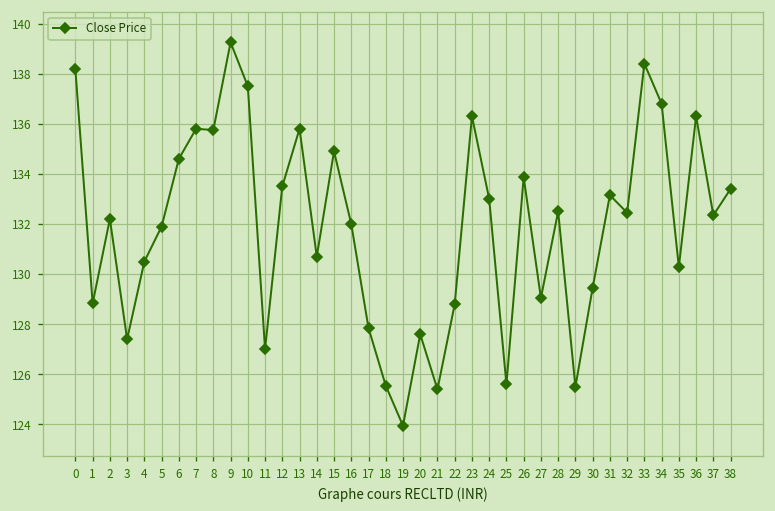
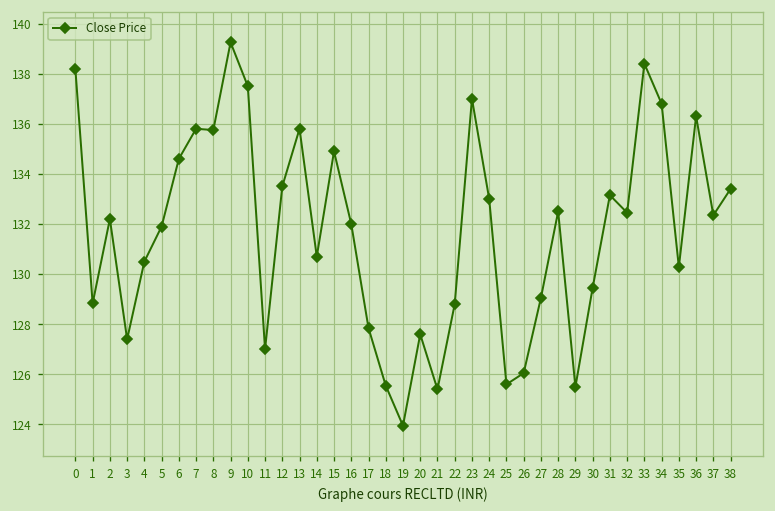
  {
    "0": 138.2,
    "1": 128.8,
    "2": 132.2,
    "3": 127.4,
    "4": 130.5,
    "5": 131.9,
    "6": 134.6,
    "7": 135.8,
    "8": 135.8,
    "9": 139.3,
    "10": 137.5,
    "11": 127.0,
    "12": 133.5,
    "13": 135.8,
    "14": 130.7,
    "15": 134.9,
    "16": 132.0,
    "17": 127.9,
    "18": 125.6,
    "19": 124.0,
    "20": 127.6,
    "21": 125.4,
    "22": 128.8,
-   "23": 136.3,
+   "23": 137.0,
    "24": 133.0,
    "25": 125.6,
-   "26": 133.9,
+   "26": 126.1,
    "27": 129.1,
    "28": 132.5,
    "29": 125.5,
    "30": 129.5,
    "31": 133.2,
    "32": 132.5,
    "33": 138.4,
    "34": 136.8,
    "35": 130.3,
    "36": 136.3,
    "37": 132.4,
    "38": 133.4
  }
